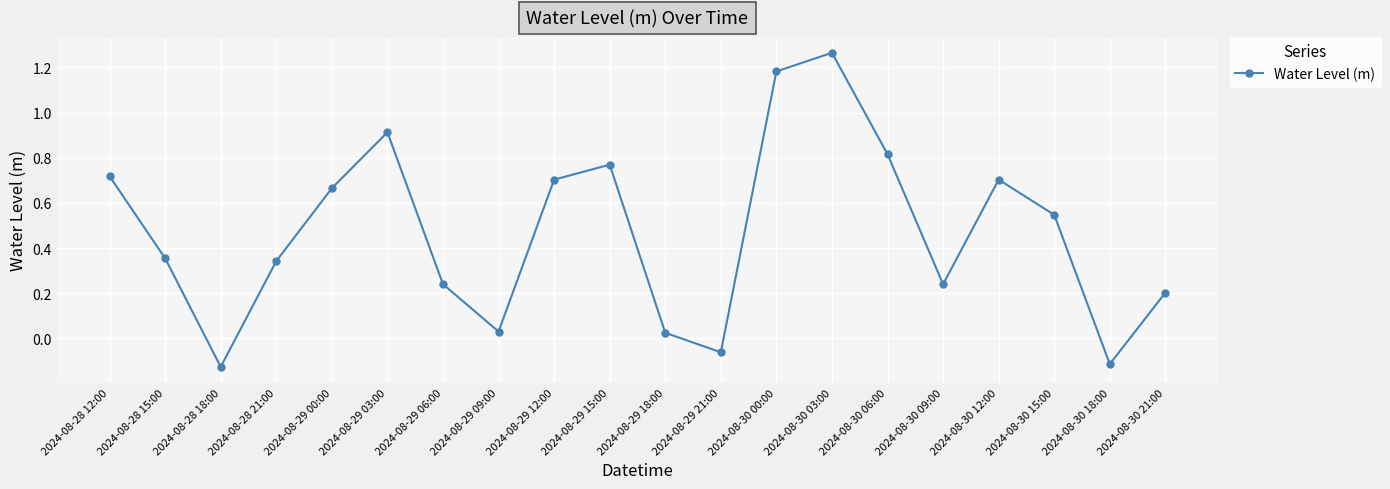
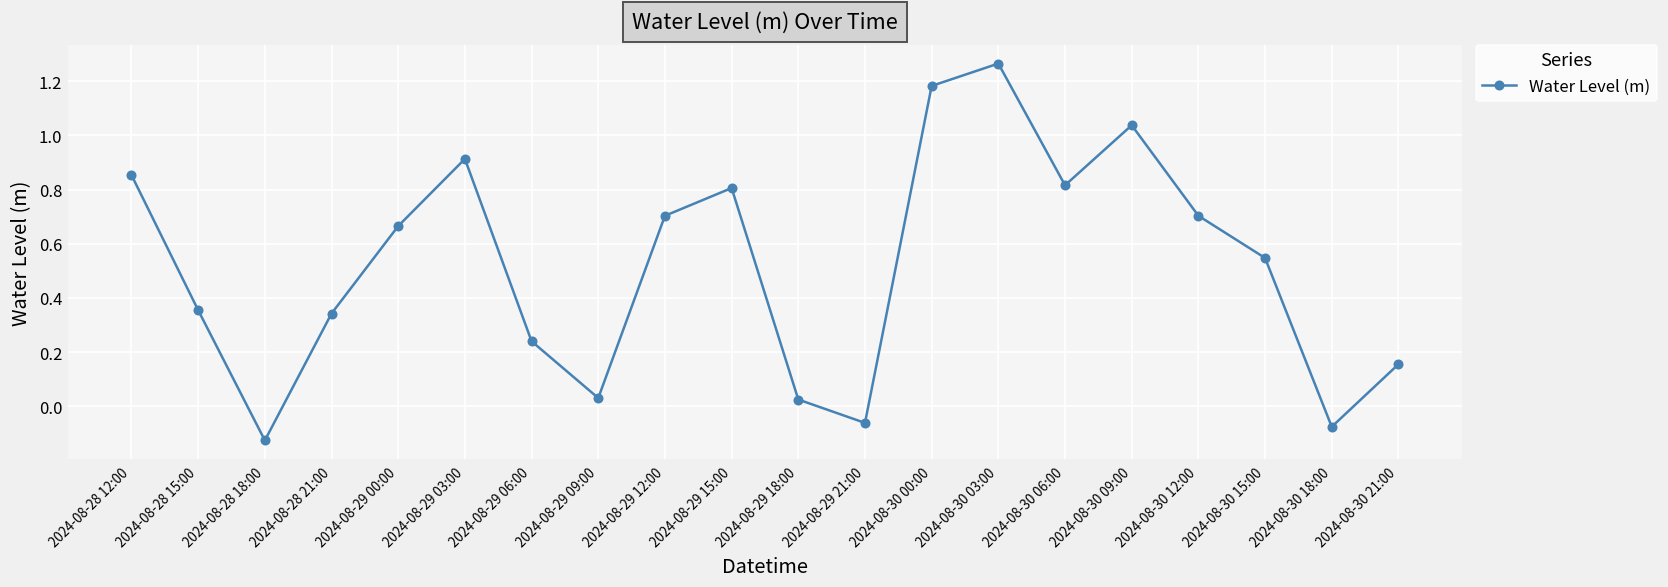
  {
-   "2024-08-28 12:00": 0.72,
+   "2024-08-28 12:00": 0.85,
    "2024-08-28 15:00": 0.35,
    "2024-08-28 18:00": -0.13,
    "2024-08-28 21:00": 0.34,
    "2024-08-29 00:00": 0.67,
    "2024-08-29 03:00": 0.91,
    "2024-08-29 06:00": 0.24,
    "2024-08-29 09:00": 0.03,
    "2024-08-29 12:00": 0.70,
-   "2024-08-29 15:00": 0.77,
+   "2024-08-29 15:00": 0.81,
    "2024-08-29 18:00": 0.02,
    "2024-08-29 21:00": -0.06,
    "2024-08-30 00:00": 1.18,
    "2024-08-30 03:00": 1.27,
    "2024-08-30 06:00": 0.82,
-   "2024-08-30 09:00": 0.24,
+   "2024-08-30 09:00": 1.04,
    "2024-08-30 12:00": 0.70,
    "2024-08-30 15:00": 0.55,
-   "2024-08-30 18:00": -0.11,
-   "2024-08-30 21:00": 0.20
+   "2024-08-30 18:00": -0.08,
+   "2024-08-30 21:00": 0.16
  }
